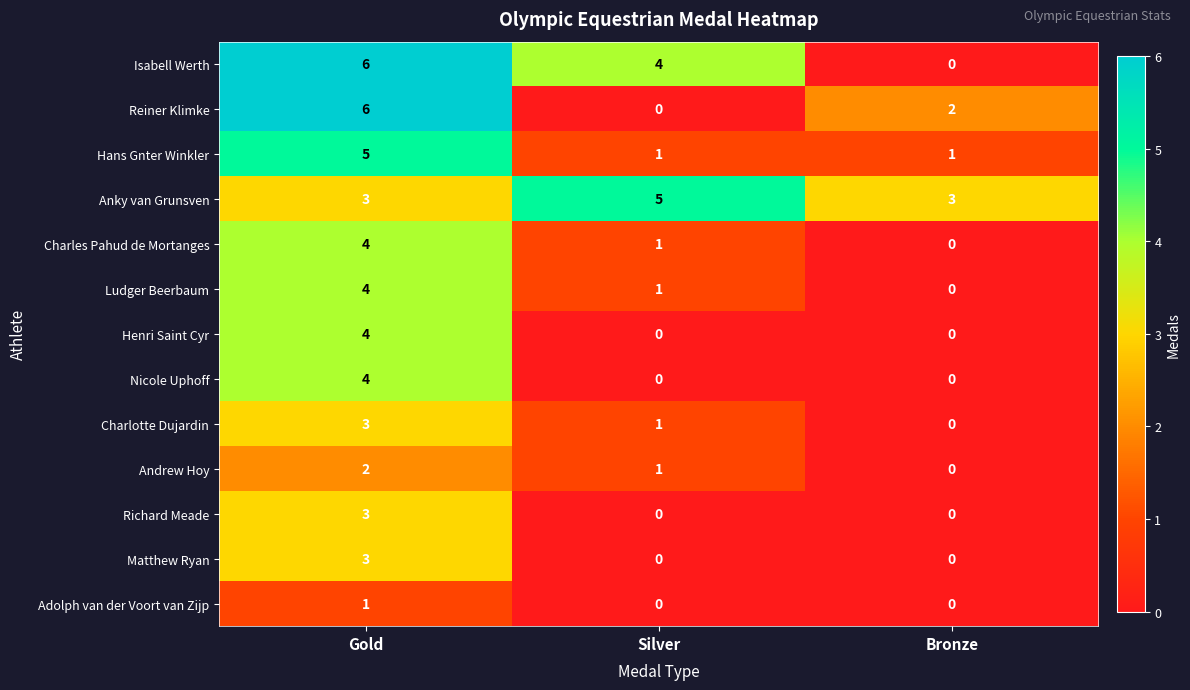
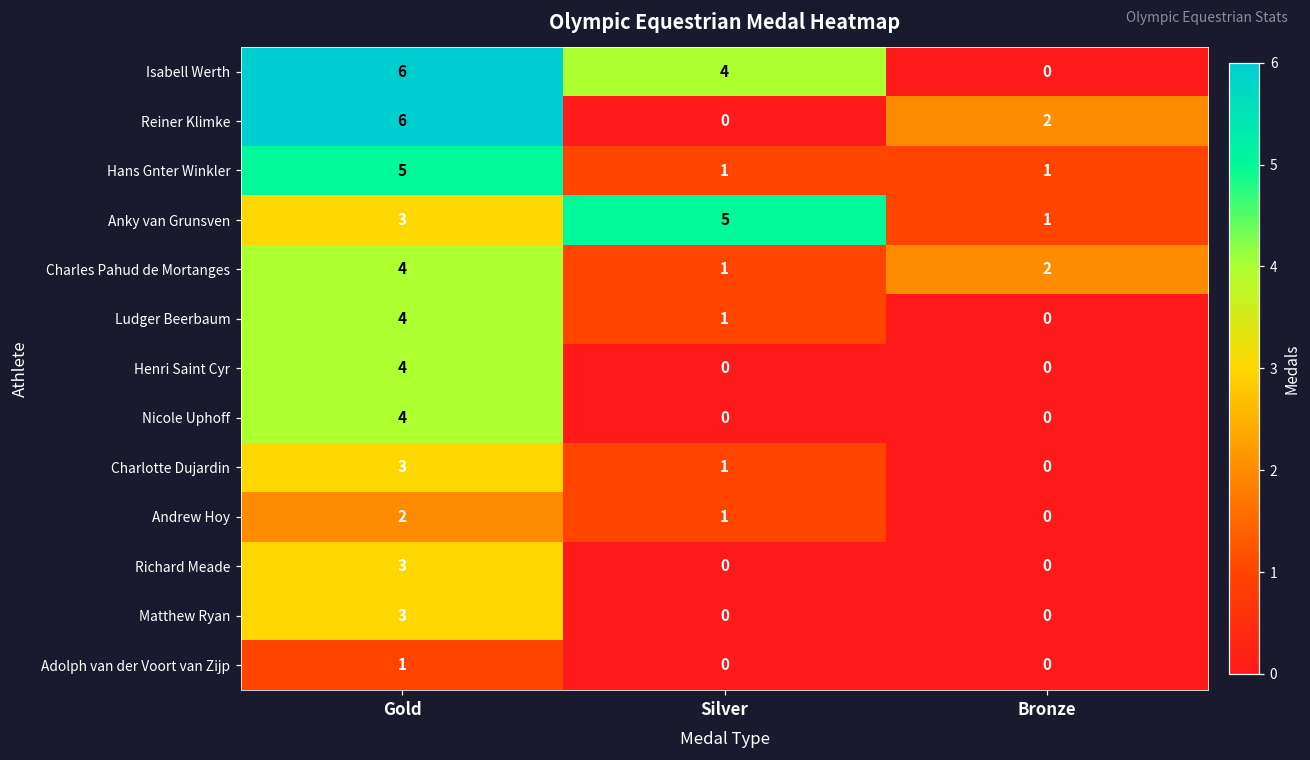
  {
    "Isabell Werth": {
      "Gold": 6,
      "Silver": 4,
      "Bronze": 0
    },
    "Reiner Klimke": {
      "Gold": 6,
      "Silver": 0,
      "Bronze": 2
    },
    "Hans Gnter Winkler": {
      "Gold": 5,
      "Silver": 1,
      "Bronze": 1
    },
    "Anky van Grunsven": {
      "Gold": 3,
      "Silver": 5,
-     "Bronze": 3
+     "Bronze": 1
    },
    "Charles Pahud de Mortanges": {
      "Gold": 4,
      "Silver": 1,
-     "Bronze": 0
+     "Bronze": 2
    },
    "Ludger Beerbaum": {
      "Gold": 4,
      "Silver": 1,
      "Bronze": 0
    },
    "Henri Saint Cyr": {
      "Gold": 4,
      "Silver": 0,
      "Bronze": 0
    },
    "Nicole Uphoff": {
      "Gold": 4,
      "Silver": 0,
      "Bronze": 0
    },
    "Charlotte Dujardin": {
      "Gold": 3,
      "Silver": 1,
      "Bronze": 0
    },
    "Andrew Hoy": {
      "Gold": 2,
      "Silver": 1,
      "Bronze": 0
    },
    "Richard Meade": {
      "Gold": 3,
      "Silver": 0,
      "Bronze": 0
    },
    "Matthew Ryan": {
      "Gold": 3,
      "Silver": 0,
      "Bronze": 0
    },
    "Adolph van der Voort van Zijp": {
      "Gold": 1,
      "Silver": 0,
      "Bronze": 0
    }
  }
